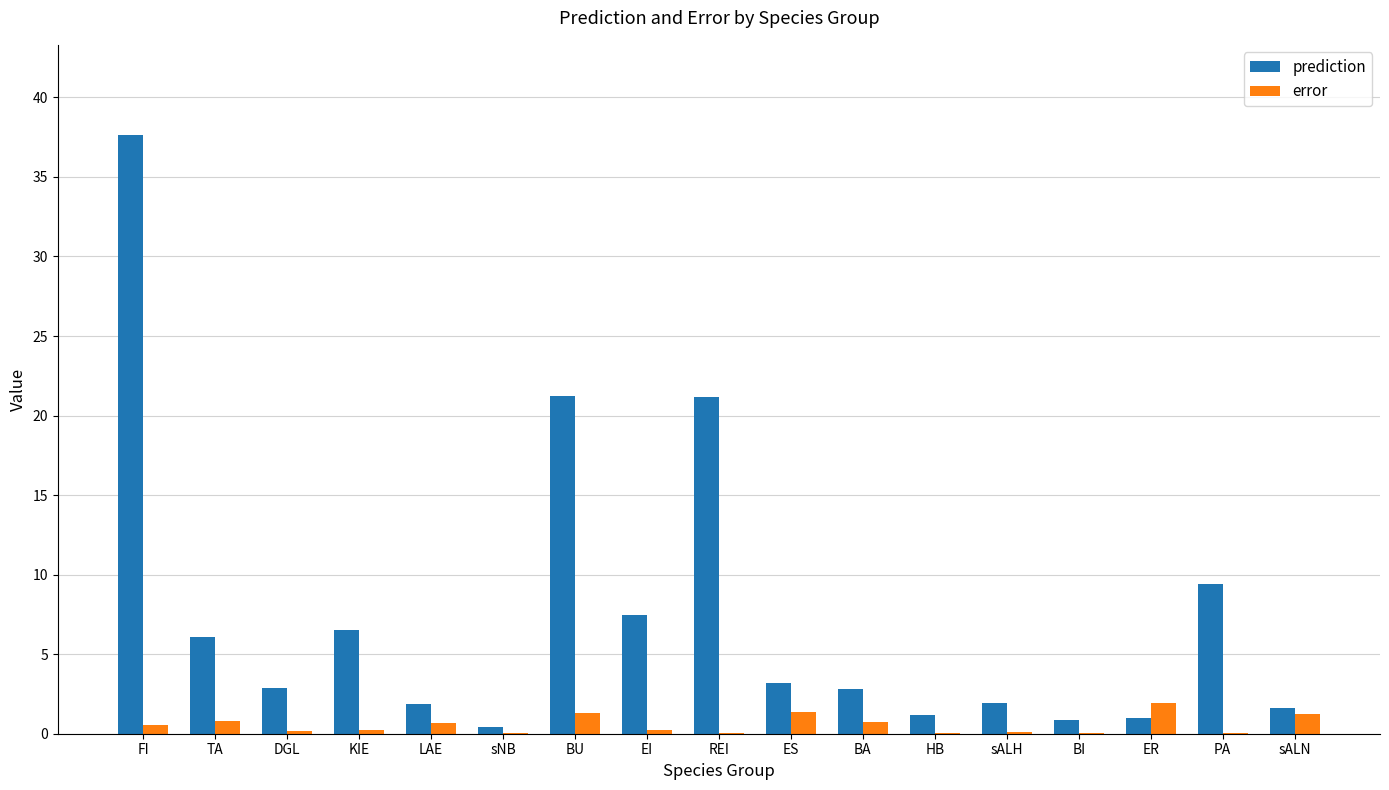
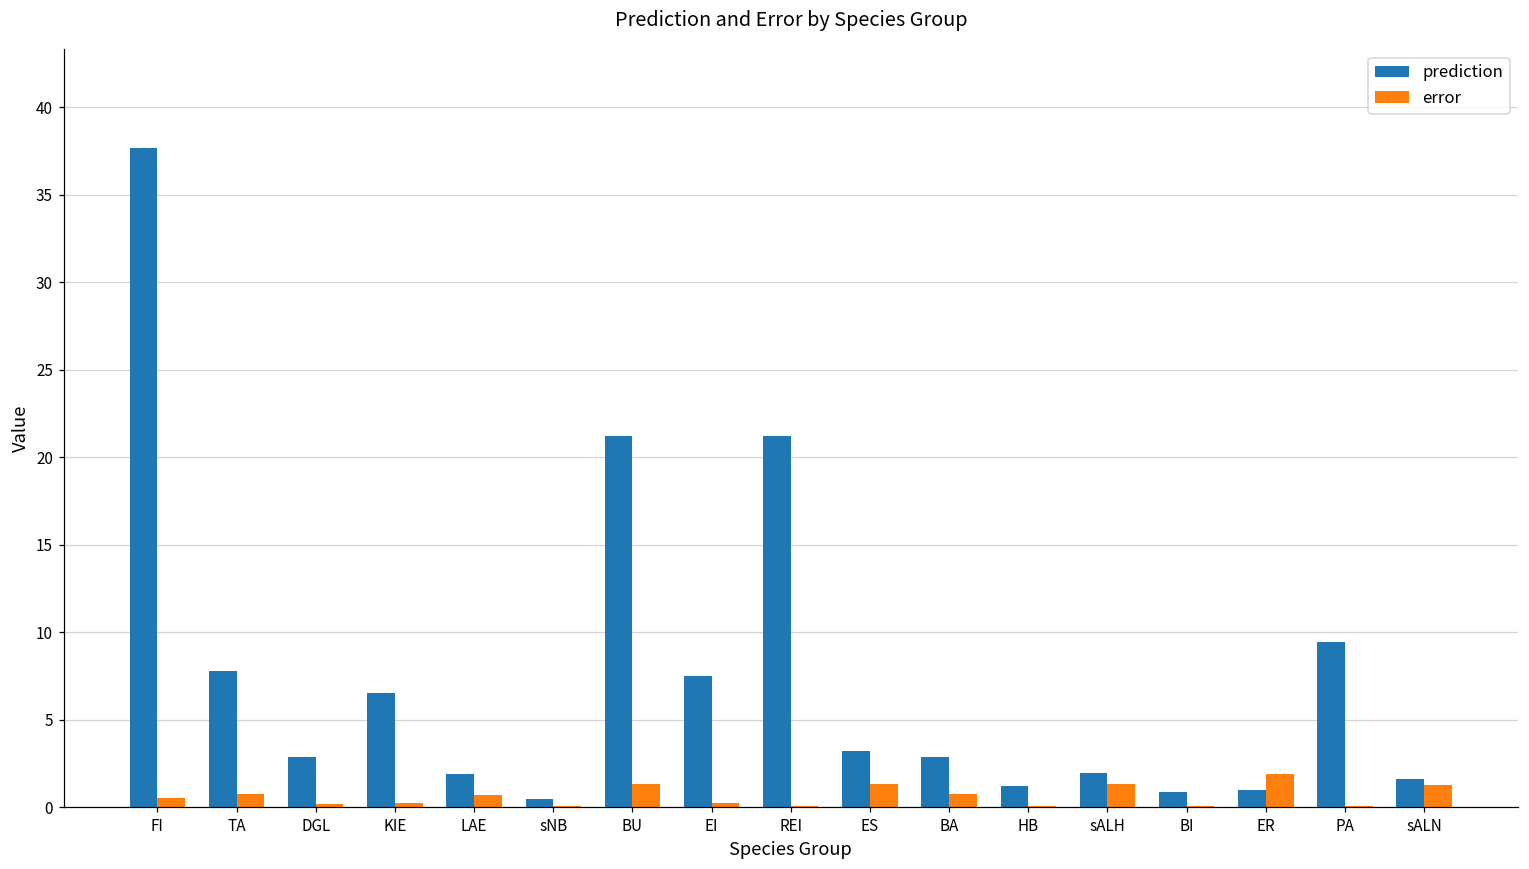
  {
    "prediction": {
      "FI": 37.7,
-     "TA": 6.1,
+     "TA": 7.8,
      "DGL": 2.8,
      "KIE": 6.5,
      "LAE": 1.9,
      "sNB": 0.4,
      "BU": 21.2,
      "EI": 7.5,
      "REI": 21.2,
      "ES": 3.2,
      "BA": 2.8,
      "HB": 1.2,
      "sALH": 1.9,
      "BI": 0.8,
      "ER": 1.0,
      "PA": 9.4,
      "sALN": 1.6
    },
    "error": {
      "FI": 0.5,
      "TA": 0.8,
      "KIE": 0.2,
      "LAE": 0.7,
      "BU": 1.3,
      "EI": 0.2,
      "ES": 1.3,
      "BA": 0.8,
-     "sALH": 0.1,
+     "sALH": 1.3,
      "ER": 1.9,
      "sALN": 1.3
    }
  }
